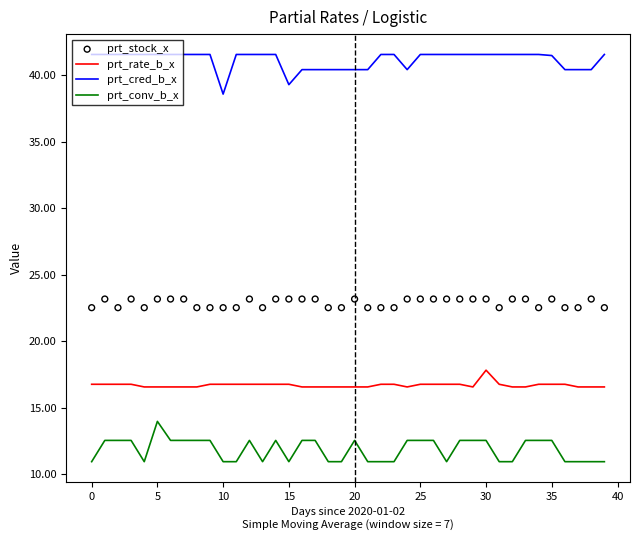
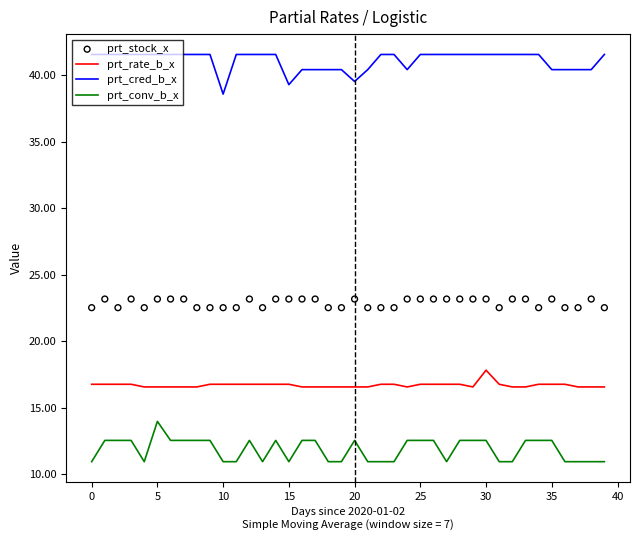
  {
    "prt_rate_b_x": {
      "0": 16.8,
      "5": 16.6,
      "10": 16.8,
      "15": 16.8,
      "20": 16.6,
      "25": 16.8,
      "30": 17.8,
      "35": 16.8
    },
    "prt_cred_b_x": {
      "10": 38.6,
      "15": 39.3,
-     "20": 40.4,
+     "20": 39.5,
      "25": 41.6,
      "30": 41.6,
-     "35": 41.5
+     "35": 40.4
    },
    "prt_conv_b_x": {
      "0": 11.0,
      "5": 14.0,
      "10": 11.0,
      "15": 11.0,
      "20": 12.6,
      "25": 12.6,
      "30": 12.6,
      "35": 12.6
    }
  }
